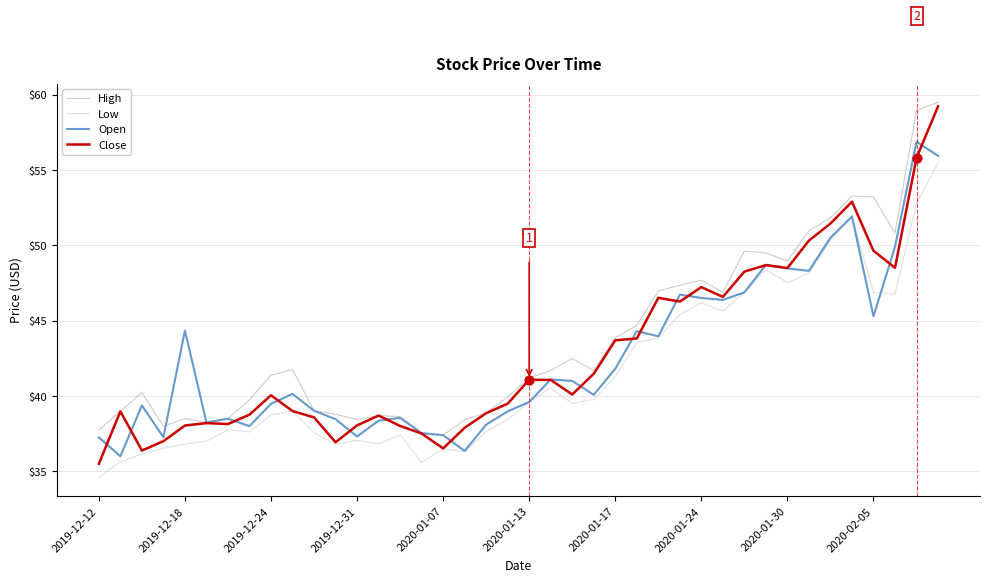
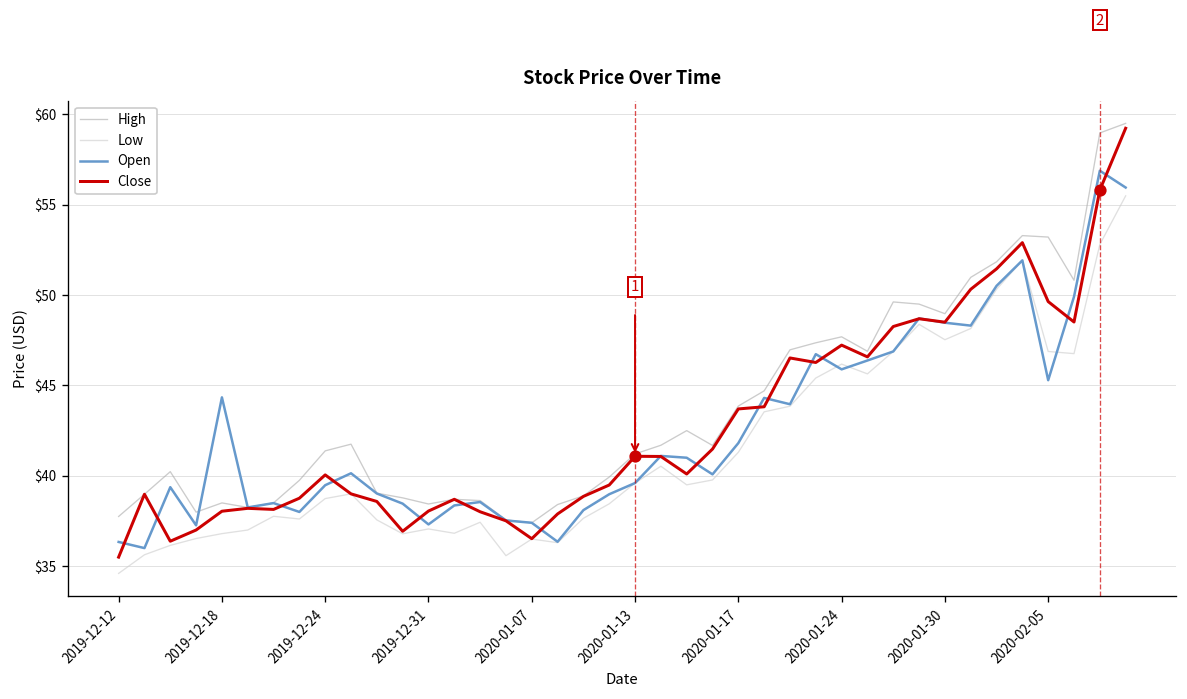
  {
    "Open": {
-     "2019-12-12": "$37.3",
+     "2019-12-12": "$36.3",
      "2019-12-18": "$44.3",
      "2019-12-24": "$39.5",
      "2019-12-31": "$37.3",
      "2020-01-17": "$41.8",
-     "2020-01-24": "$46.5",
+     "2020-01-24": "$45.9",
      "2020-02-05": "$45.3"
    }
  }
